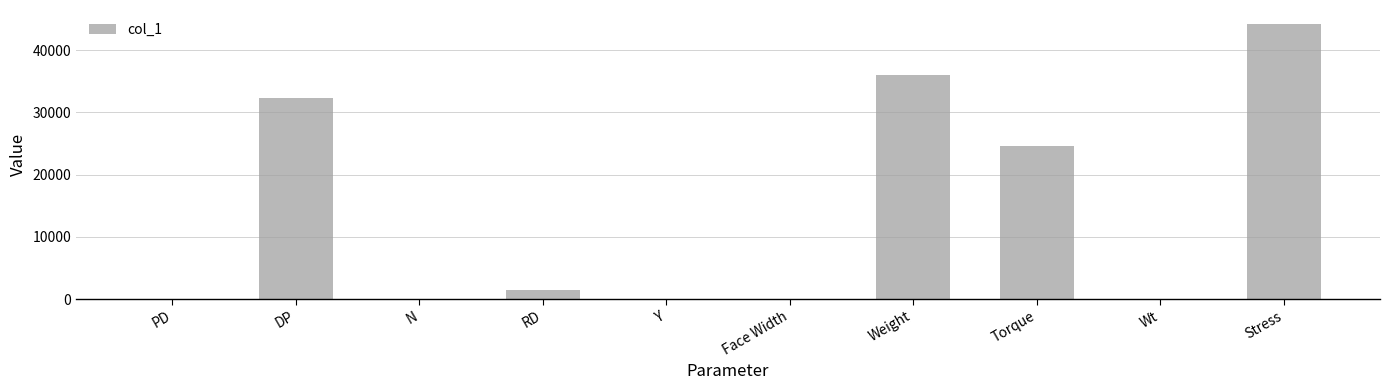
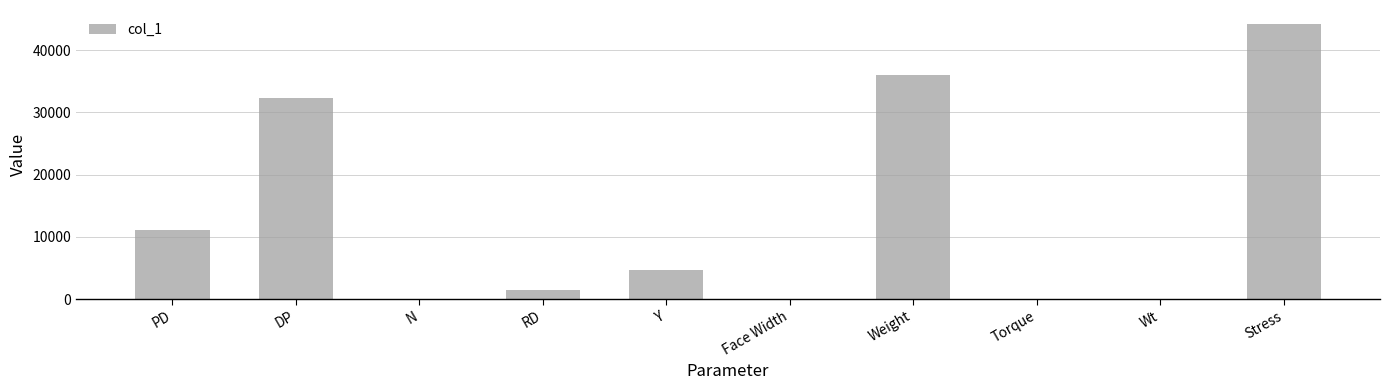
  {
-   "PD": 0,
+   "PD": 11000,
    "DP": 32000,
    "RD": 1000,
-   "Y": 0,
+   "Y": 5000,
    "Weight": 36000,
-   "Torque": 25000,
+   "Torque": 0,
    "Stress": 44000
  }
